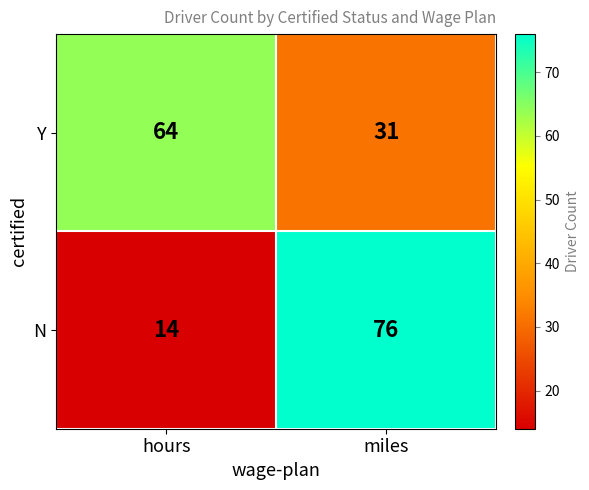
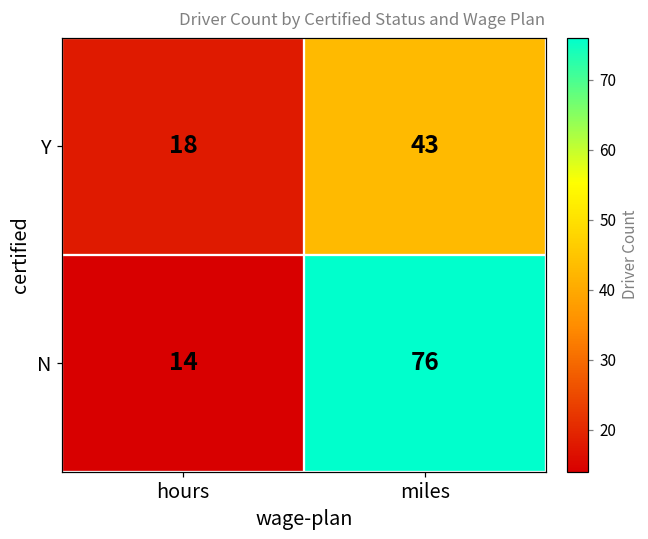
  {
    "Y": {
-     "hours": 64,
-     "miles": 31
+     "hours": 18,
+     "miles": 43
    },
    "N": {
      "hours": 14,
      "miles": 76
    }
  }
